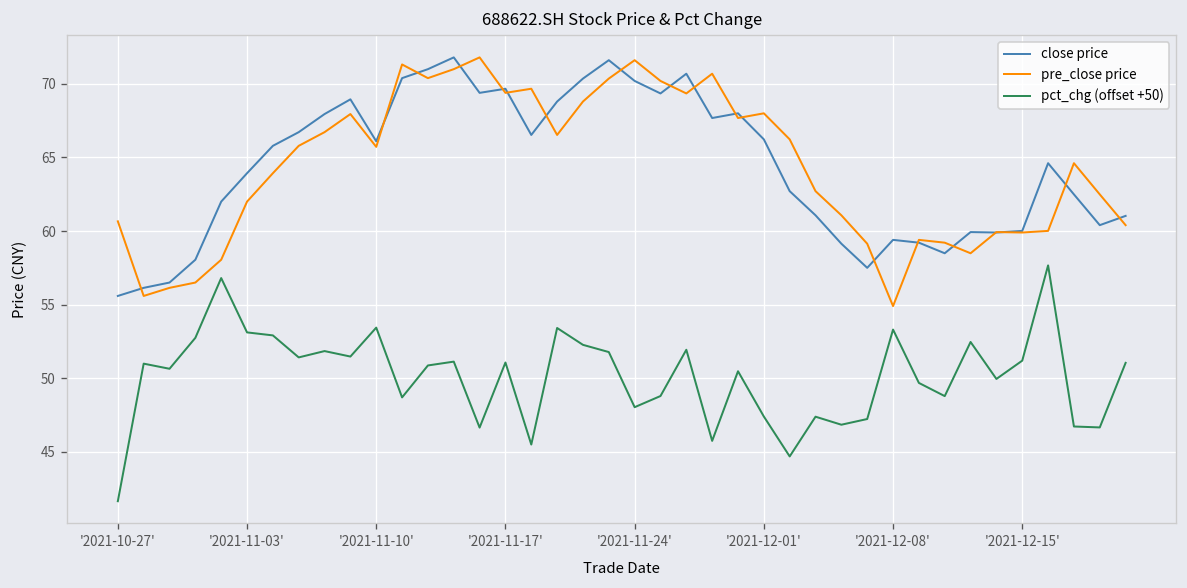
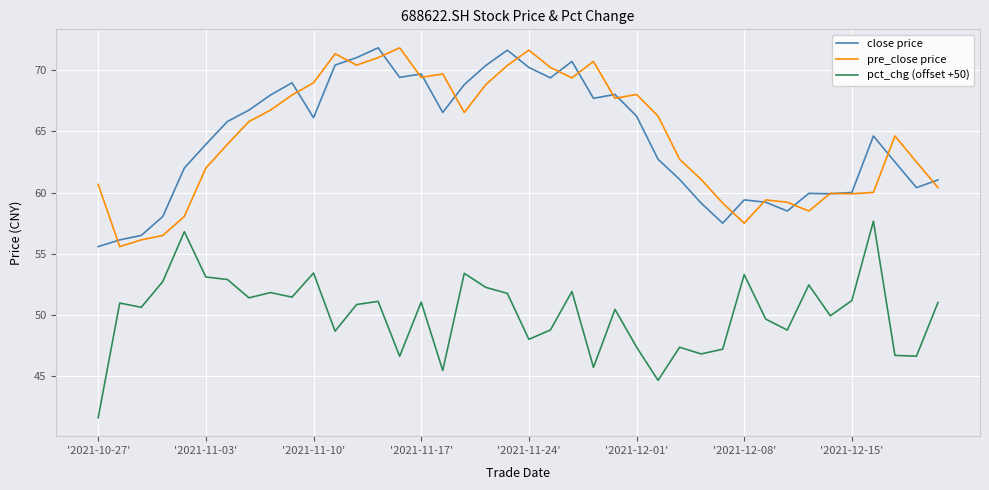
  {
    "close price": {
      "'2021-10-27'": 55.6,
      "'2021-11-03'": 63.9,
      "'2021-11-10'": 66.1,
      "'2021-11-17'": 69.7,
      "'2021-11-24'": 70.2,
      "'2021-12-01'": 66.2,
      "'2021-12-08'": 59.4
    },
    "pre_close price": {
      "'2021-10-27'": 60.7,
      "'2021-11-03'": 62.0,
-     "'2021-11-10'": 65.7,
+     "'2021-11-10'": 69.0,
      "'2021-11-17'": 69.4,
      "'2021-11-24'": 71.6,
      "'2021-12-01'": 68.0,
-     "'2021-12-08'": 54.9
+     "'2021-12-08'": 57.5
    },
    "pct_chg (offset +50)": {
      "'2021-10-27'": 41.6,
      "'2021-11-03'": 53.1,
      "'2021-11-10'": 53.4,
      "'2021-11-17'": 51.1,
      "'2021-11-24'": 48.0,
      "'2021-12-01'": 47.4,
      "'2021-12-08'": 53.3,
      "'2021-12-15'": 51.2
    }
  }
